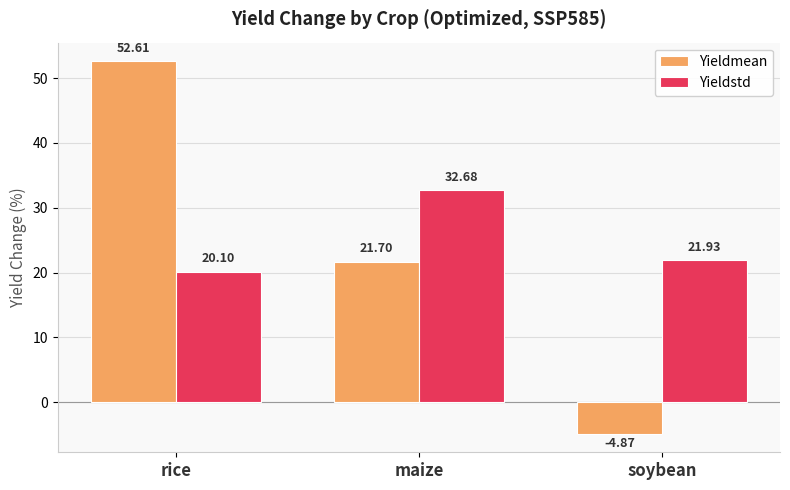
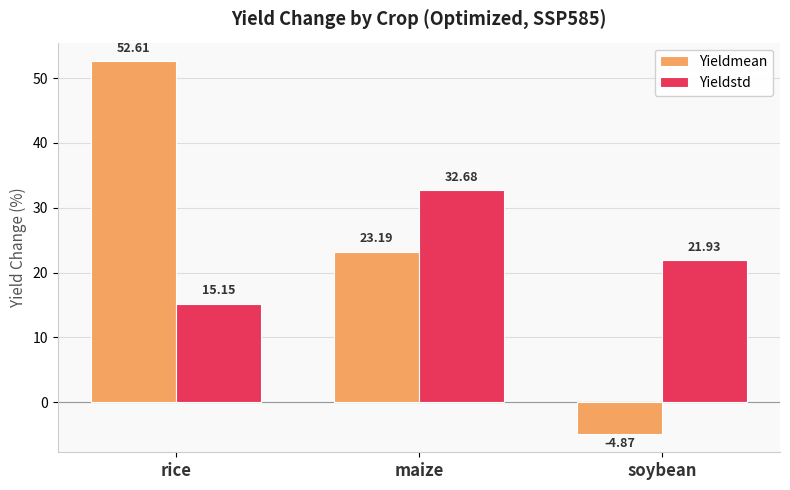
  {
    "Yieldmean": {
      "rice": 52.61,
-     "maize": 21.70,
+     "maize": 23.19,
      "soybean": -4.87
    },
    "Yieldstd": {
-     "rice": 20.10,
+     "rice": 15.15,
      "maize": 32.68,
      "soybean": 21.93
    }
  }
